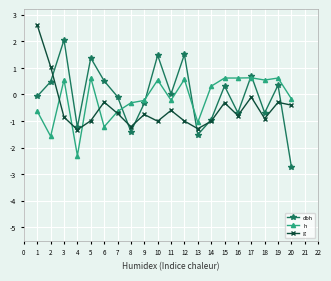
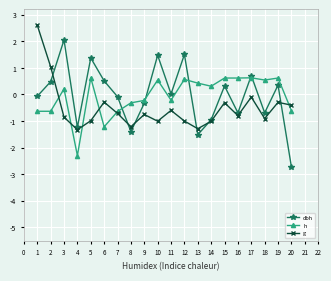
  {
    "h": {
      "1": -0.6,
-     "2": -1.6,
-     "3": 0.6,
+     "2": -0.6,
+     "3": 0.2,
      "4": -2.3,
      "5": 0.6,
      "6": -1.2,
      "8": -0.3,
      "9": -0.2,
      "10": 0.5,
      "11": -0.2,
      "12": 0.6,
-     "13": -1.0,
+     "13": 0.4,
      "14": 0.3,
      "15": 0.6,
      "16": 0.6,
      "18": 0.5,
      "19": 0.6,
-     "20": -0.2
+     "20": -0.6
    }
  }
